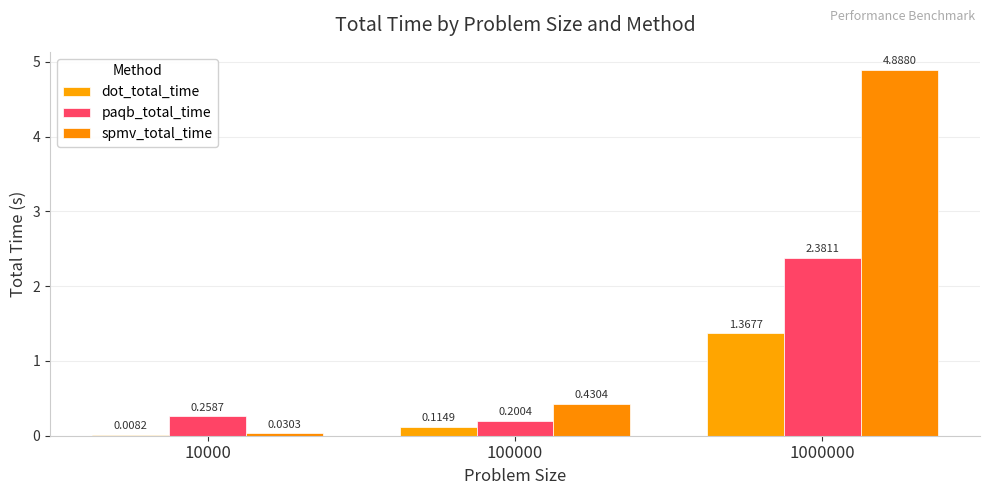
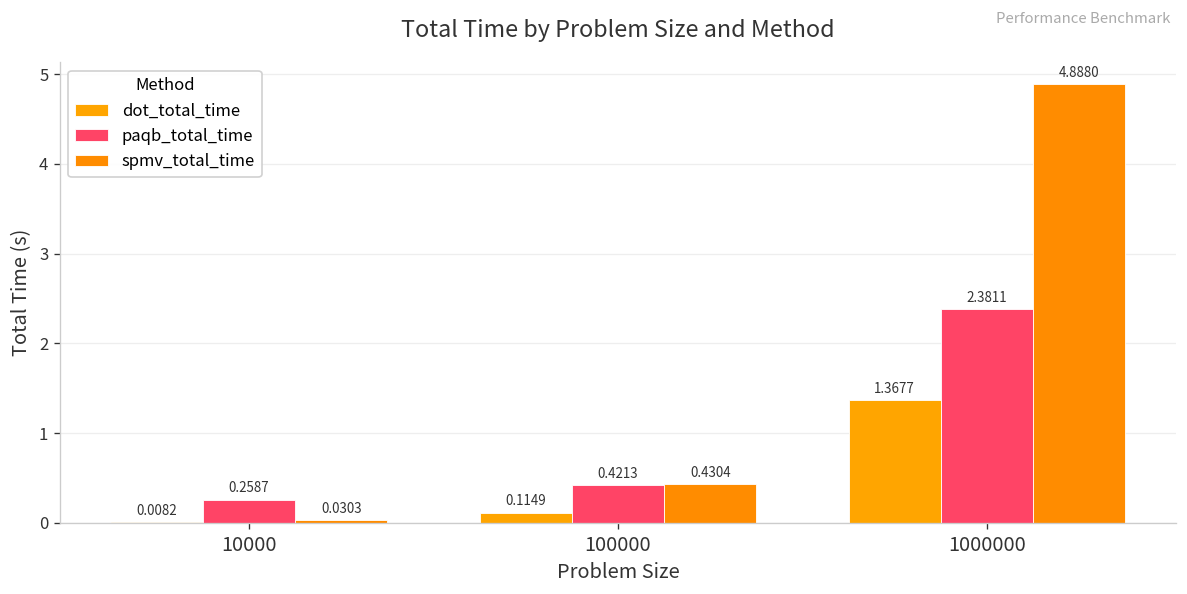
  {
    "paqb_total_time": {
      "10000": 0.2587,
-     "100000": 0.2004,
+     "100000": 0.4213,
      "1000000": 2.3811
    }
  }
